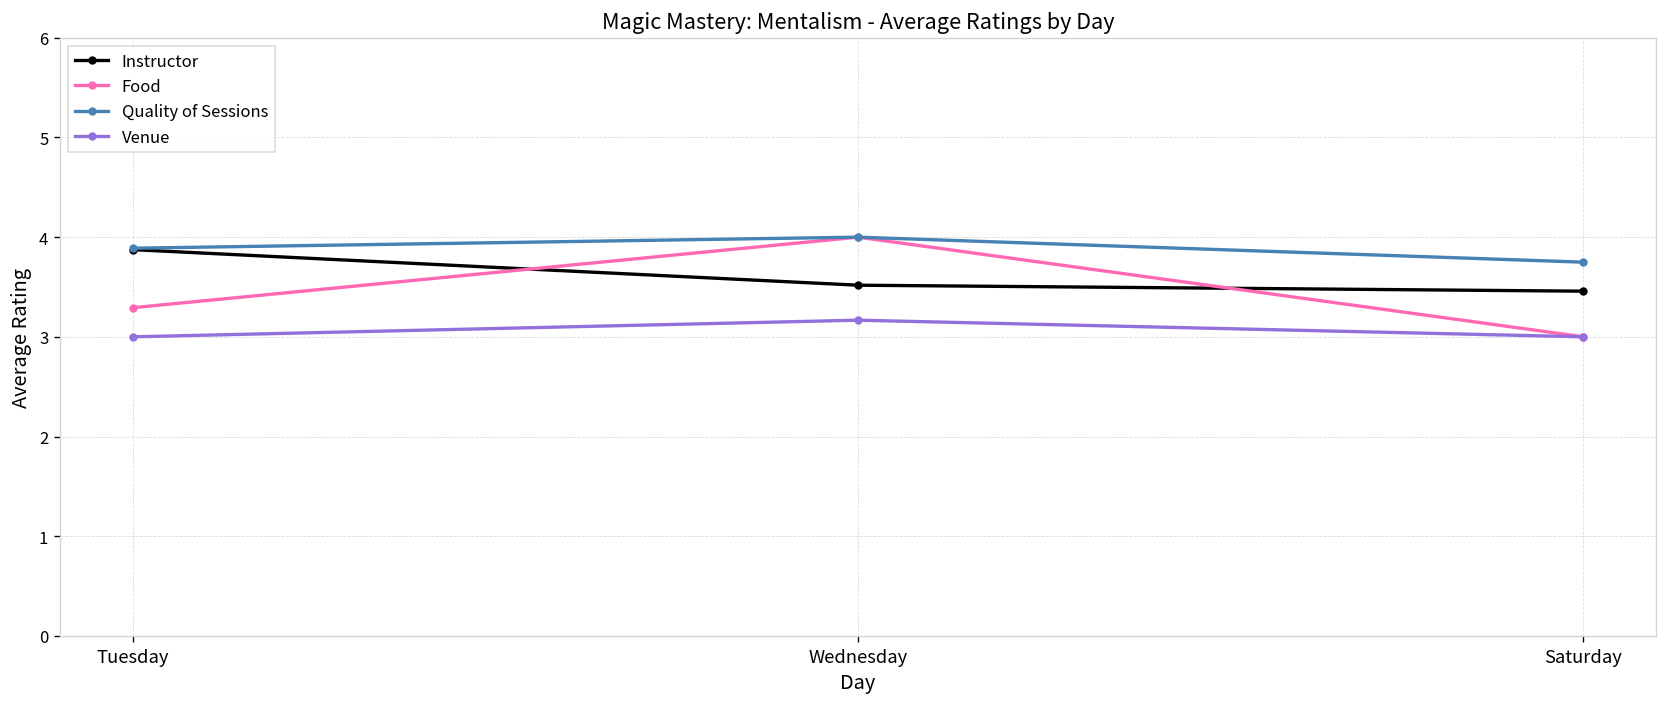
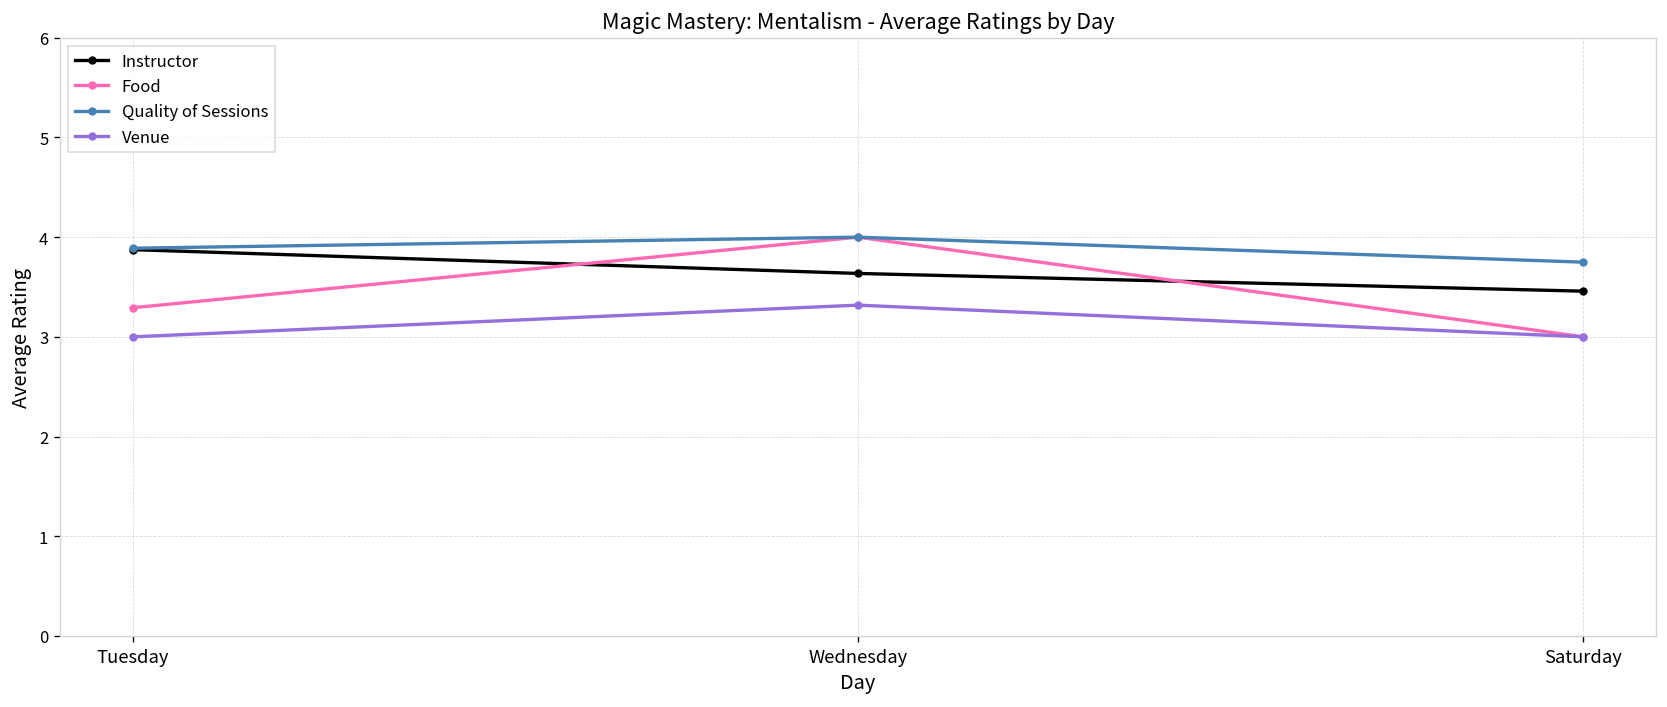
  {
    "Instructor": {
-     "Wednesday": 3.5,
+     "Wednesday": 3.6,
      "Saturday": 3.5
    },
    "Food": {
      "Tuesday": 3.3
    },
    "Quality of Sessions": {
      "Saturday": 3.7
    },
    "Venue": {
      "Tuesday": 3.0,
-     "Wednesday": 3.2
+     "Wednesday": 3.3
    }
  }
